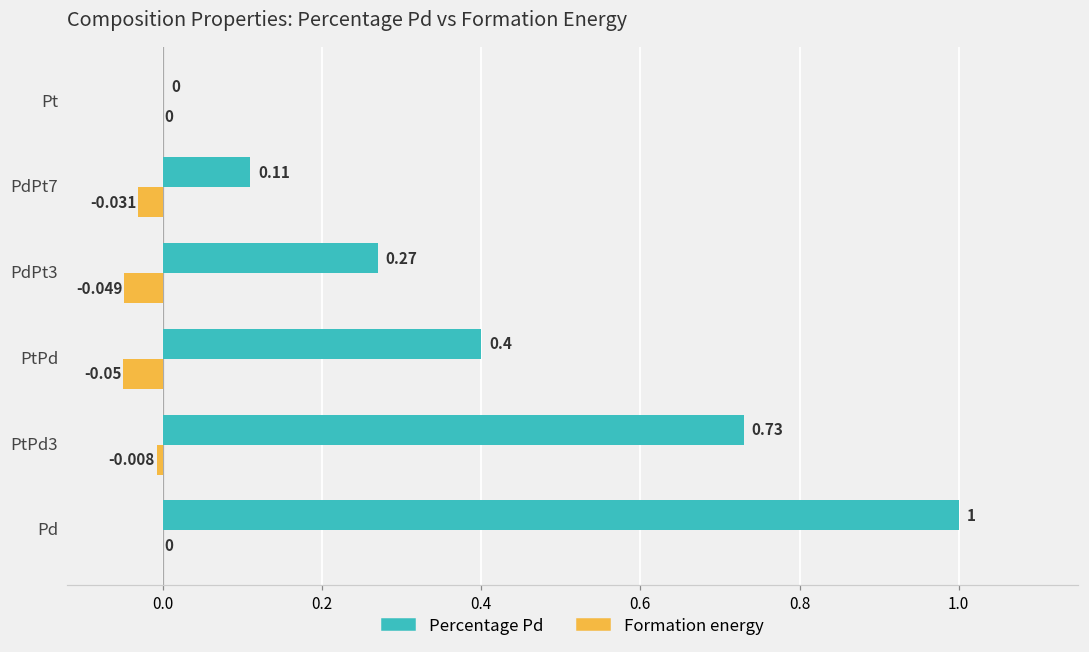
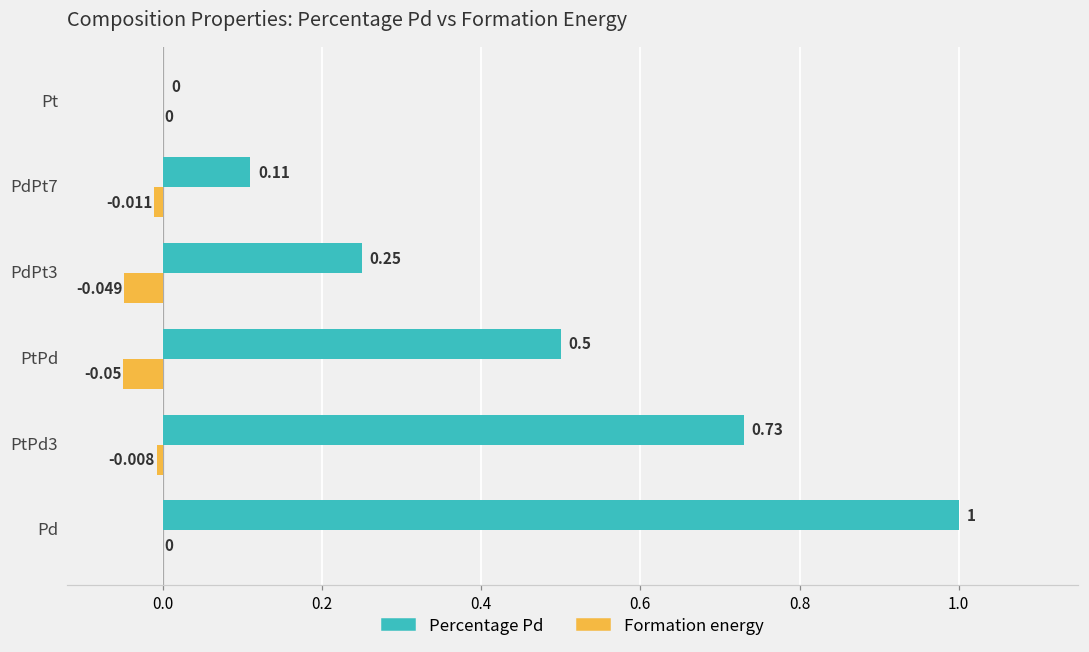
  {
    "Percentage Pd": {
      "Pt": 0,
      "PdPt7": 0.11,
-     "PdPt3": 0.27,
-     "PtPd": 0.4,
+     "PdPt3": 0.25,
+     "PtPd": 0.5,
      "PtPd3": 0.73,
      "Pd": 1
    },
    "Formation energy": {
      "Pt": 0,
-     "PdPt7": -0.031,
+     "PdPt7": -0.011,
      "PdPt3": -0.049,
      "PtPd": -0.05,
      "PtPd3": -0.008,
      "Pd": 0
    }
  }
